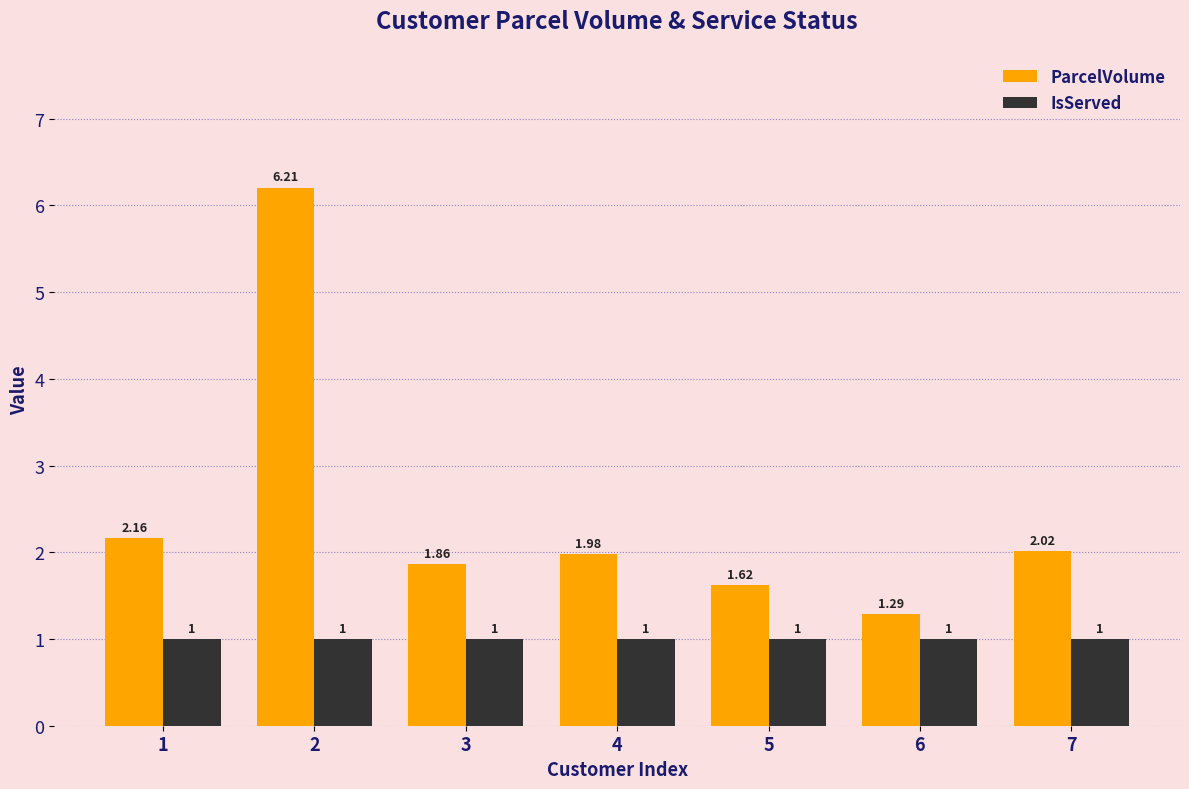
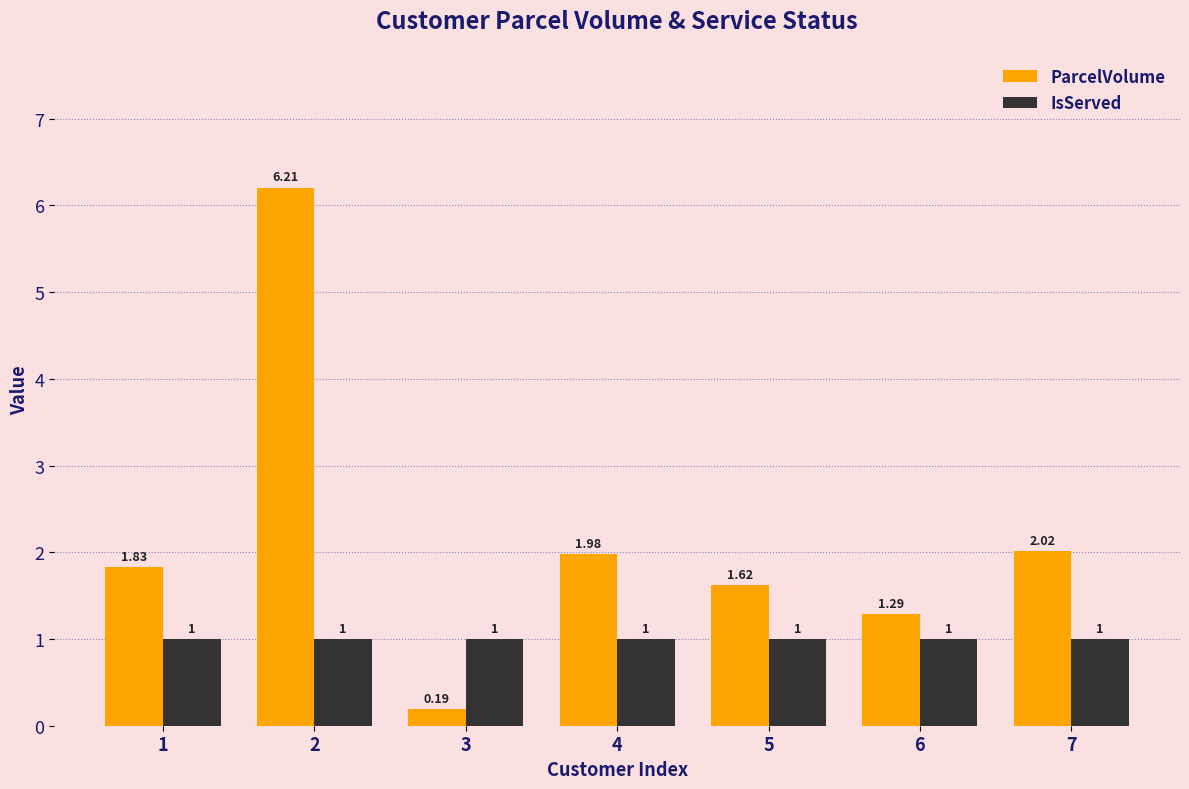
  {
    "ParcelVolume": {
-     "1": 2.16,
+     "1": 1.83,
      "2": 6.21,
-     "3": 1.86,
+     "3": 0.19,
      "4": 1.98,
      "5": 1.62,
      "6": 1.29,
      "7": 2.02
    },
    "IsServed": {
      "1": 1,
      "2": 1,
      "3": 1,
      "4": 1,
      "5": 1,
      "6": 1,
      "7": 1
    }
  }
